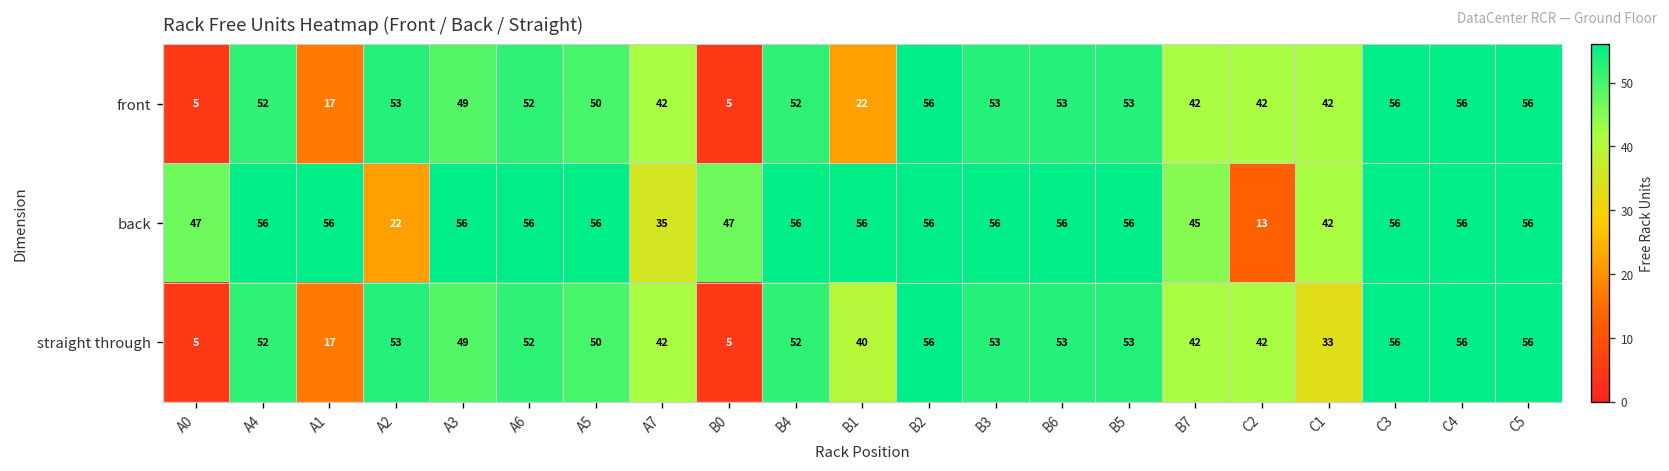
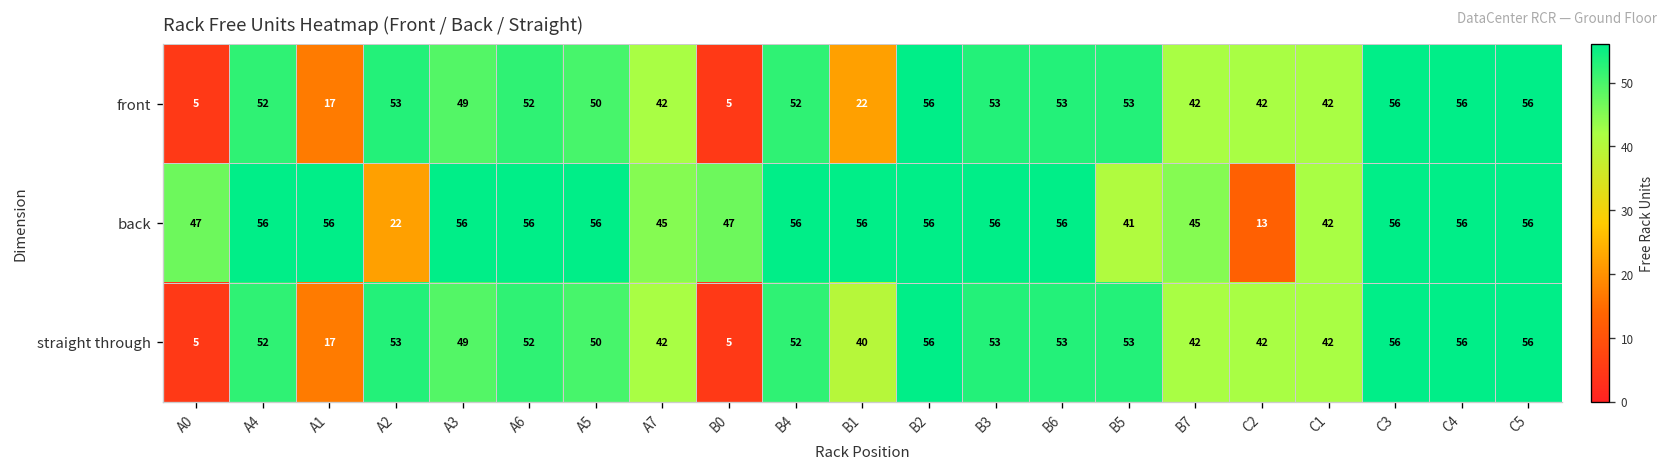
  {
    "front": {
      "A0": 5,
      "A4": 52,
      "A1": 17,
      "A2": 53,
      "A3": 49,
      "A6": 52,
      "A5": 50,
      "A7": 42,
      "B0": 5,
      "B4": 52,
      "B1": 22,
      "B2": 56,
      "B3": 53,
      "B6": 53,
      "B5": 53,
      "B7": 42,
      "C2": 42,
      "C1": 42,
      "C3": 56,
      "C4": 56,
      "C5": 56
    },
    "back": {
      "A0": 47,
      "A4": 56,
      "A1": 56,
      "A2": 22,
      "A3": 56,
      "A6": 56,
      "A5": 56,
-     "A7": 35,
+     "A7": 45,
      "B0": 47,
      "B4": 56,
      "B1": 56,
      "B2": 56,
      "B3": 56,
      "B6": 56,
-     "B5": 56,
+     "B5": 41,
      "B7": 45,
      "C2": 13,
      "C1": 42,
      "C3": 56,
      "C4": 56,
      "C5": 56
    },
    "straight through": {
      "A0": 5,
      "A4": 52,
      "A1": 17,
      "A2": 53,
      "A3": 49,
      "A6": 52,
      "A5": 50,
      "A7": 42,
      "B0": 5,
      "B4": 52,
      "B1": 40,
      "B2": 56,
      "B3": 53,
      "B6": 53,
      "B5": 53,
      "B7": 42,
      "C2": 42,
-     "C1": 33,
+     "C1": 42,
      "C3": 56,
      "C4": 56,
      "C5": 56
    }
  }
